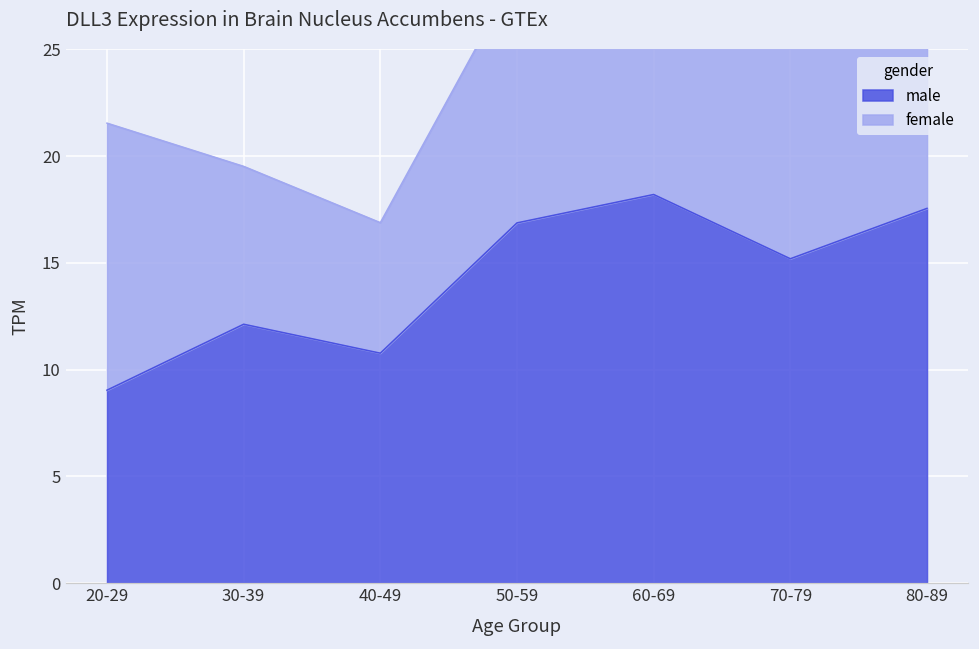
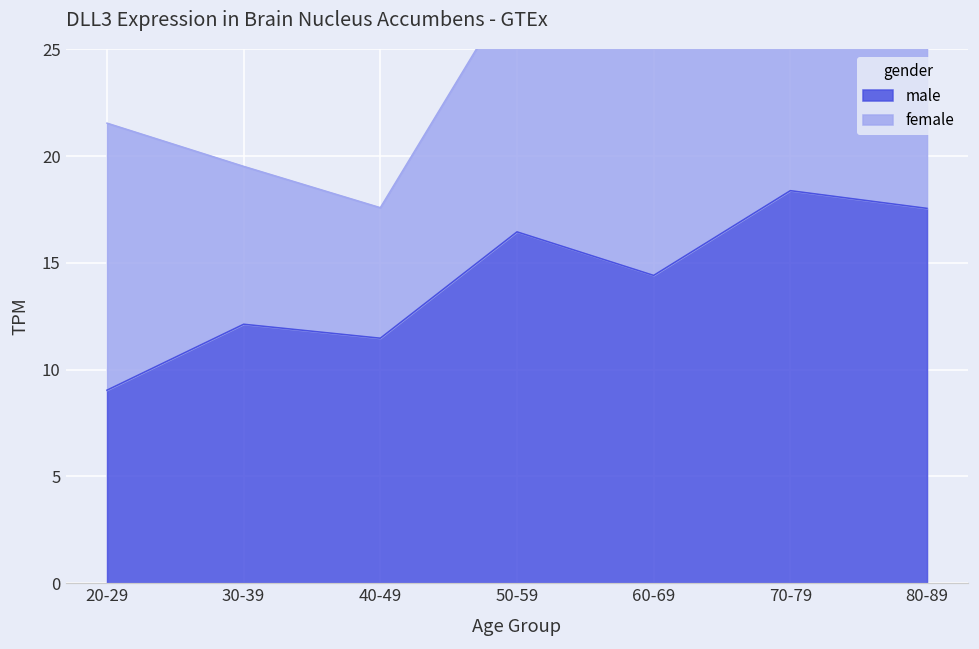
  {
    "male": {
      "20-29": 9.0,
      "30-39": 12.1,
-     "40-49": 10.8,
-     "50-59": 16.9,
-     "60-69": 18.2,
-     "70-79": 15.2,
+     "40-49": 11.5,
+     "50-59": 16.5,
+     "60-69": 14.4,
+     "70-79": 18.4,
      "80-89": 17.6
    },
    "female": {
      "20-29": 12.5,
      "30-39": 7.4,
      "40-49": 6.1
    }
  }
